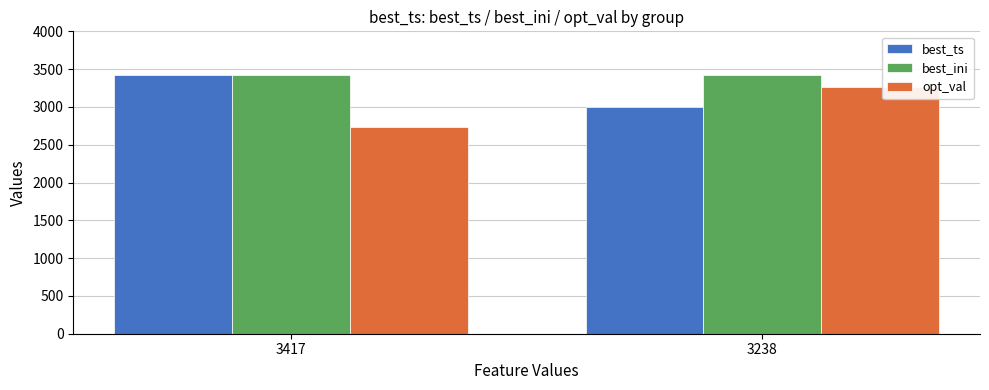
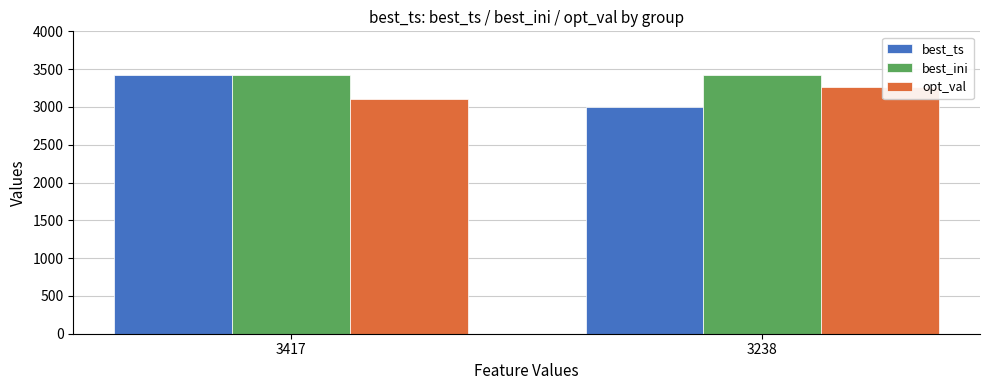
  {
    "best_ts": {
      "3417": 3400,
      "3238": 3000
    },
    "best_ini": {
      "3417": 3400,
      "3238": 3400
    },
    "opt_val": {
-     "3417": 2700,
+     "3417": 3100,
      "3238": 3300
    }
  }
